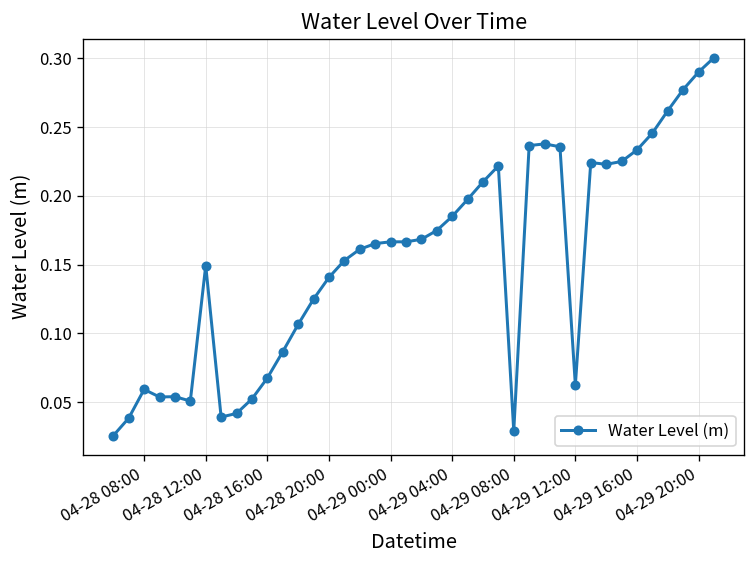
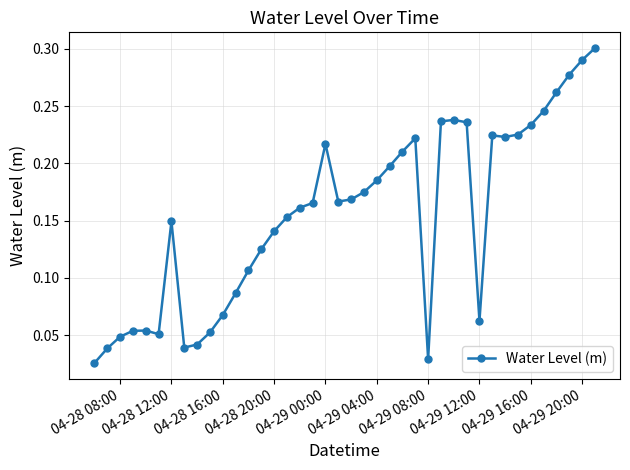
  {
-   "04-28 08:00": 0.059,
+   "04-28 08:00": 0.049,
    "04-28 12:00": 0.149,
    "04-28 16:00": 0.068,
    "04-28 20:00": 0.141,
-   "04-29 00:00": 0.167,
+   "04-29 00:00": 0.217,
    "04-29 04:00": 0.185,
    "04-29 08:00": 0.029,
    "04-29 12:00": 0.062,
    "04-29 16:00": 0.233,
    "04-29 20:00": 0.290
  }
